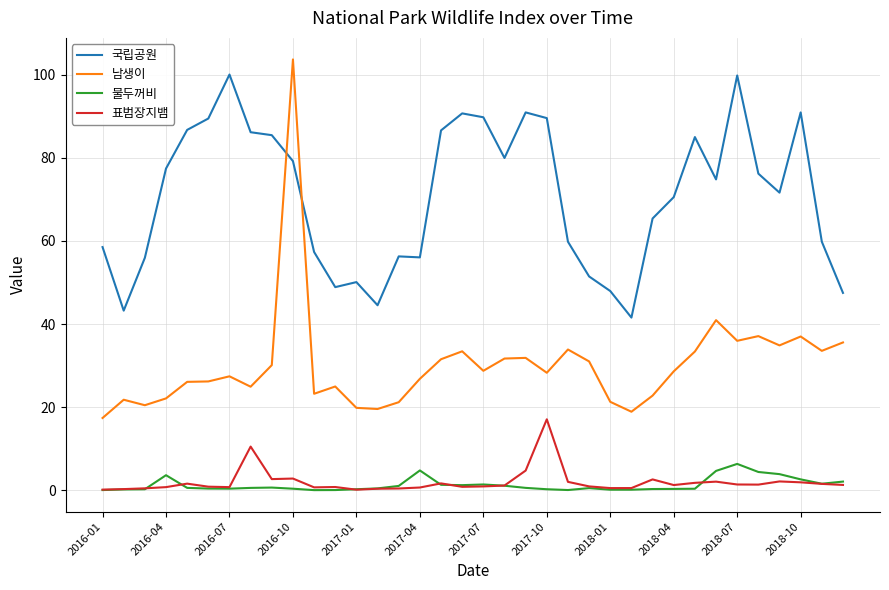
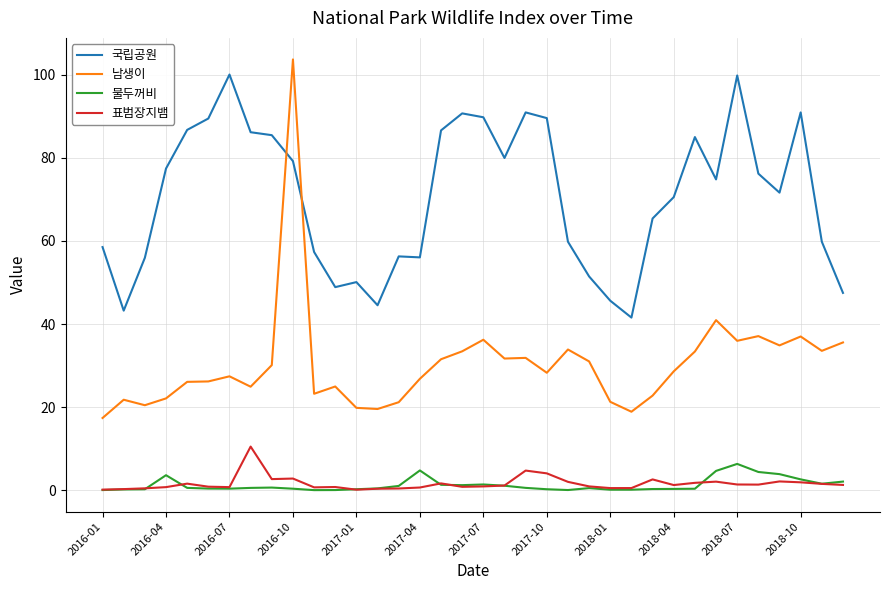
  {
    "국립공원": {
      "2016-01": 59,
      "2016-04": 77,
      "2016-07": 100,
      "2016-10": 79,
      "2017-01": 50,
      "2017-04": 56,
      "2017-07": 90,
      "2017-10": 90,
-     "2018-01": 48,
+     "2018-01": 46,
      "2018-04": 71,
      "2018-07": 100,
      "2018-10": 91
    },
    "남생이": {
      "2016-01": 17,
      "2016-04": 22,
      "2016-07": 27,
      "2016-10": 104,
      "2017-01": 20,
      "2017-04": 27,
-     "2017-07": 29,
+     "2017-07": 36,
      "2017-10": 28,
      "2018-01": 21,
      "2018-04": 29,
      "2018-07": 36,
      "2018-10": 37
    },
    "물두꺼비": {
      "2016-04": 4,
      "2016-10": 0,
      "2017-04": 5,
      "2017-10": 0,
      "2018-04": 0,
      "2018-07": 6,
      "2018-10": 3
    },
    "표범장지뱀": {
      "2016-04": 1,
      "2016-10": 3,
      "2017-04": 1,
-     "2017-10": 17,
+     "2017-10": 4,
      "2018-04": 1,
      "2018-07": 1,
      "2018-10": 2
    }
  }
